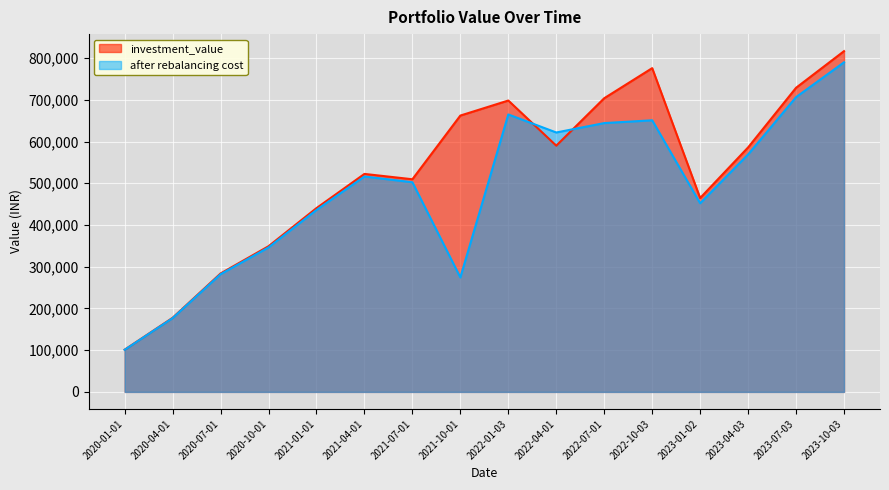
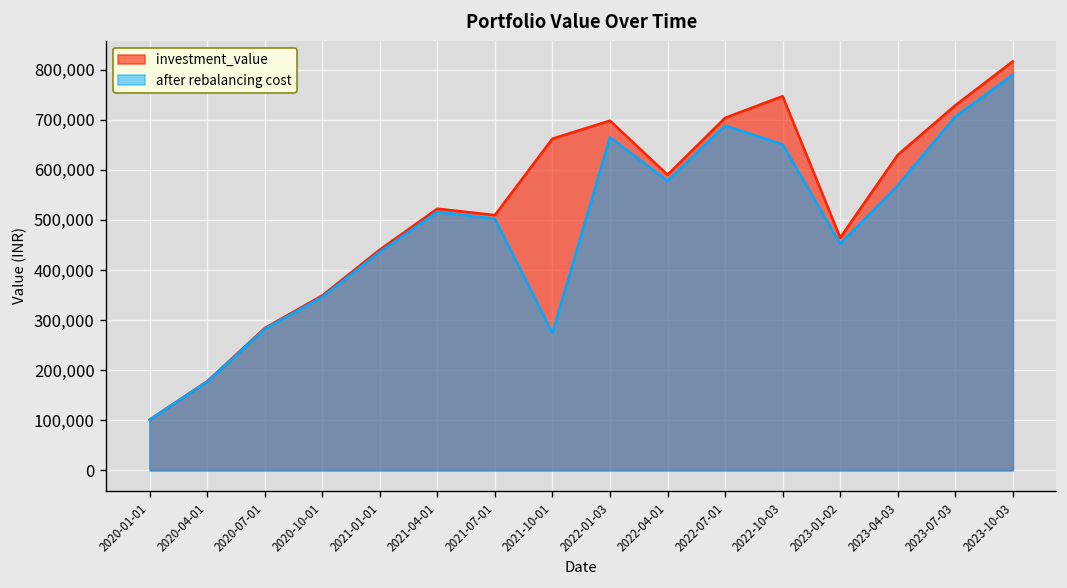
  {
    "investment_value": {
      "2021-04-01": "520,000",
      "2021-07-01": "510,000",
      "2021-10-01": "660,000",
      "2022-01-03": "700,000",
      "2022-04-01": "590,000",
      "2022-07-01": "700,000",
-     "2022-10-03": "780,000",
+     "2022-10-03": "750,000",
      "2023-01-02": "460,000",
-     "2023-04-03": "590,000",
+     "2023-04-03": "630,000",
      "2023-07-03": "730,000",
      "2023-10-03": "820,000"
    },
    "after rebalancing cost": {
      "2021-04-01": "520,000",
      "2021-07-01": "500,000",
      "2021-10-01": "270,000",
      "2022-01-03": "660,000",
-     "2022-04-01": "620,000",
-     "2022-07-01": "640,000",
+     "2022-04-01": "580,000",
+     "2022-07-01": "690,000",
      "2022-10-03": "650,000",
      "2023-01-02": "450,000",
      "2023-04-03": "570,000",
      "2023-07-03": "710,000",
      "2023-10-03": "790,000"
    }
  }
